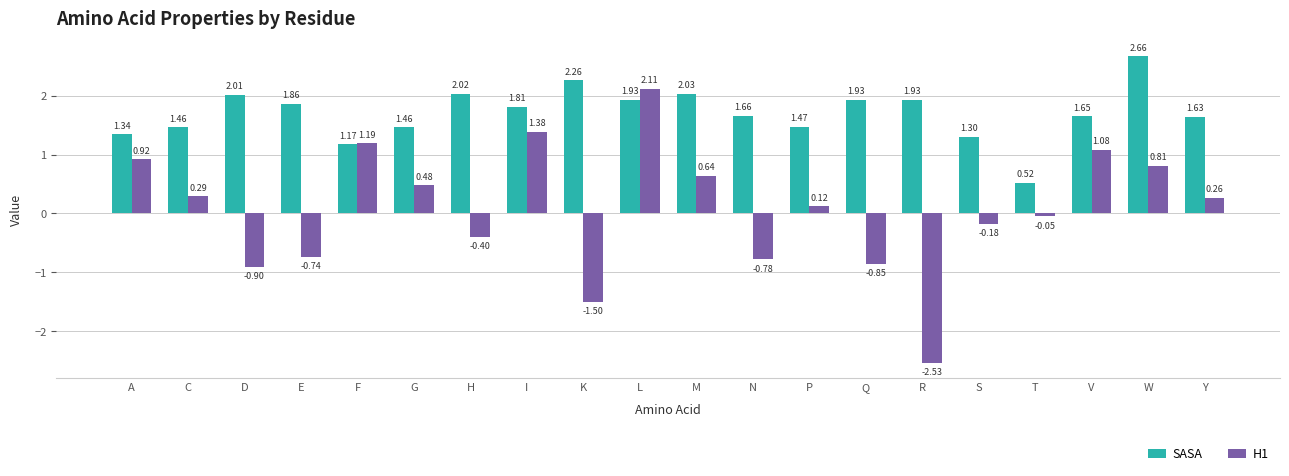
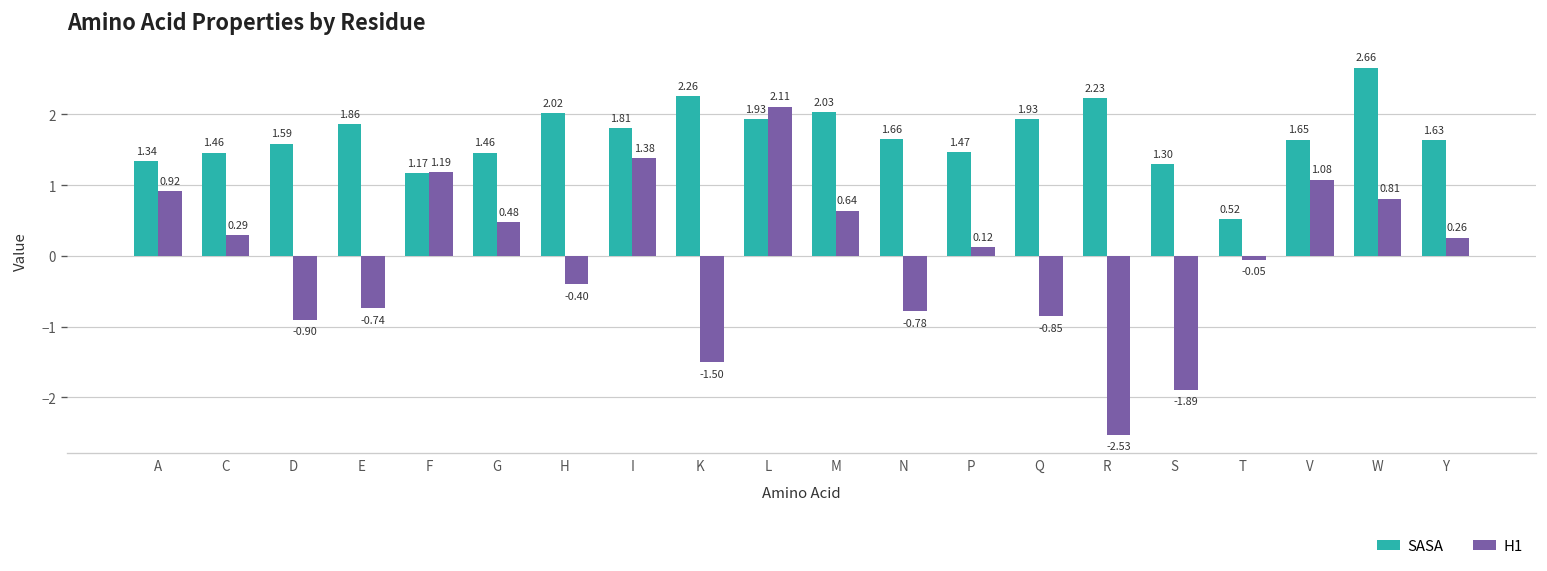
  {
    "SASA": {
      "A": 1.34,
      "C": 1.46,
-     "D": 2.01,
+     "D": 1.59,
      "E": 1.86,
      "F": 1.17,
      "G": 1.46,
      "H": 2.02,
      "I": 1.81,
      "K": 2.26,
      "L": 1.93,
      "M": 2.03,
      "N": 1.66,
      "P": 1.47,
      "Q": 1.93,
-     "R": 1.93,
+     "R": 2.23,
      "S": 1.30,
      "T": 0.52,
      "V": 1.65,
      "W": 2.66,
      "Y": 1.63
    },
    "H1": {
      "A": 0.92,
      "C": 0.29,
      "D": -0.90,
      "E": -0.74,
      "F": 1.19,
      "G": 0.48,
      "H": -0.40,
      "I": 1.38,
      "K": -1.50,
      "L": 2.11,
      "M": 0.64,
      "N": -0.78,
      "P": 0.12,
      "Q": -0.85,
      "R": -2.53,
-     "S": -0.18,
+     "S": -1.89,
      "T": -0.05,
      "V": 1.08,
      "W": 0.81,
      "Y": 0.26
    }
  }
